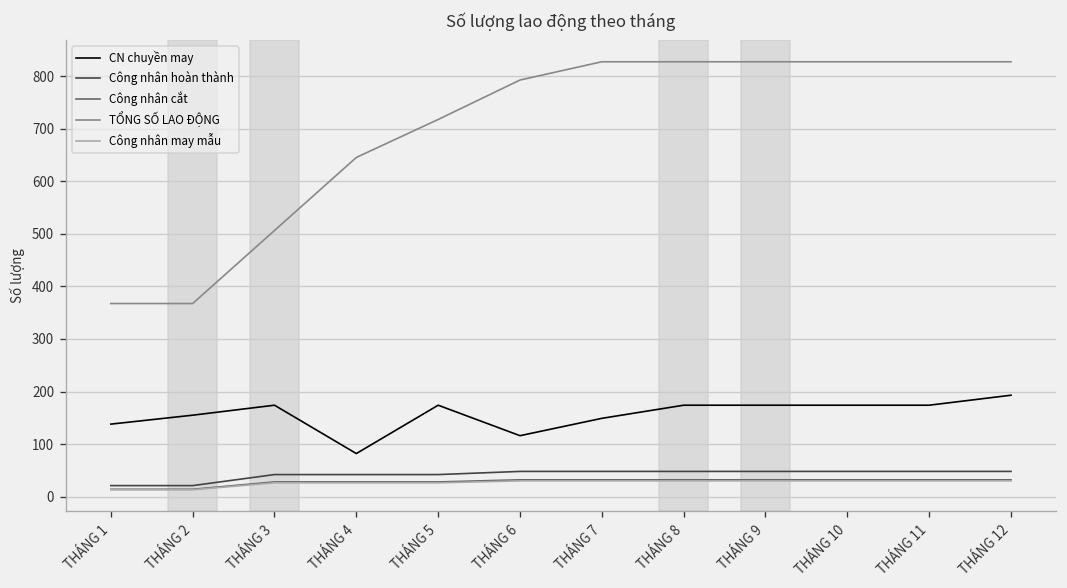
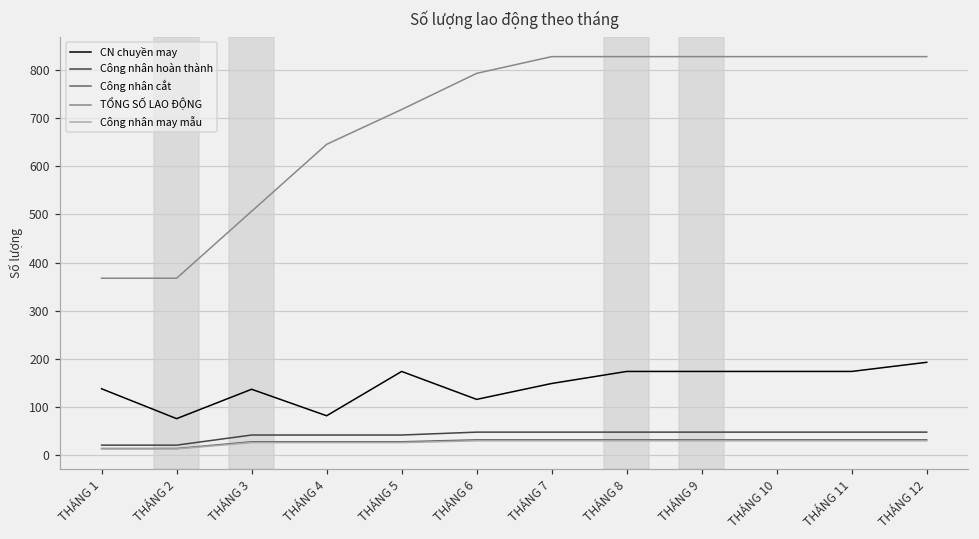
  {
    "CN chuyền may": {
      "THÁNG 1": 140,
-     "THÁNG 2": 160,
-     "THÁNG 3": 170,
+     "THÁNG 2": 80,
+     "THÁNG 3": 140,
      "THÁNG 4": 80,
      "THÁNG 5": 170,
      "THÁNG 6": 120,
      "THÁNG 7": 150,
      "THÁNG 8": 170,
      "THÁNG 9": 170,
      "THÁNG 10": 170,
      "THÁNG 11": 170,
      "THÁNG 12": 190
    }
  }
